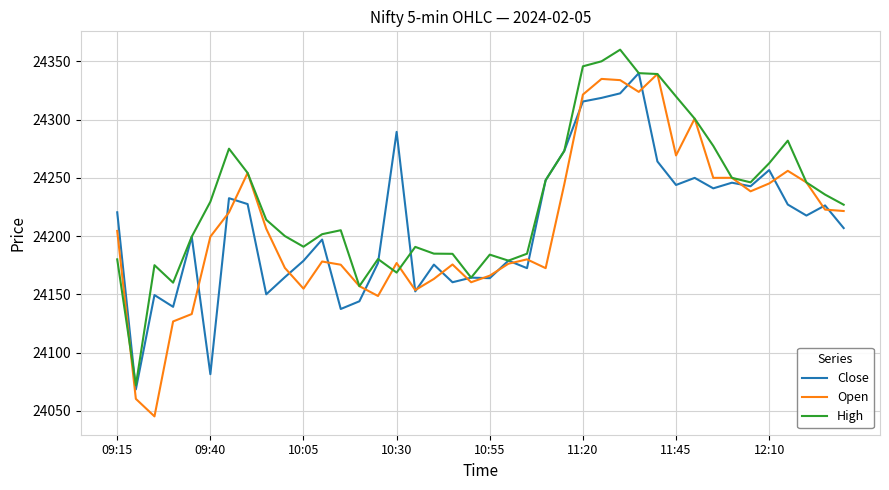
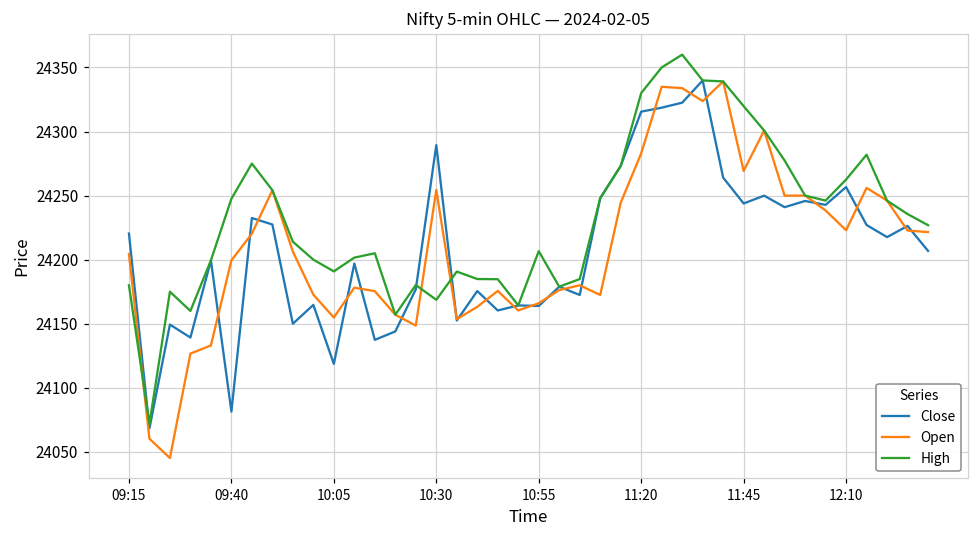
  {
    "Close": {
      "09:15": 24220,
      "09:40": 24081,
-     "10:05": 24179,
+     "10:05": 24119,
      "10:30": 24289,
      "11:20": 24316,
      "11:45": 24244,
      "12:10": 24257
    },
    "Open": {
      "09:15": 24204,
      "09:40": 24199,
      "10:05": 24155,
-     "10:30": 24177,
-     "11:20": 24321,
+     "10:30": 24254,
+     "11:20": 24283,
      "11:45": 24269,
-     "12:10": 24245
+     "12:10": 24223
    },
    "High": {
      "09:15": 24180,
-     "09:40": 24229,
+     "09:40": 24247,
      "10:05": 24191,
      "10:30": 24169,
-     "10:55": 24184,
-     "11:20": 24346,
+     "10:55": 24207,
+     "11:20": 24330,
      "11:45": 24320,
      "12:10": 24263
    }
  }
